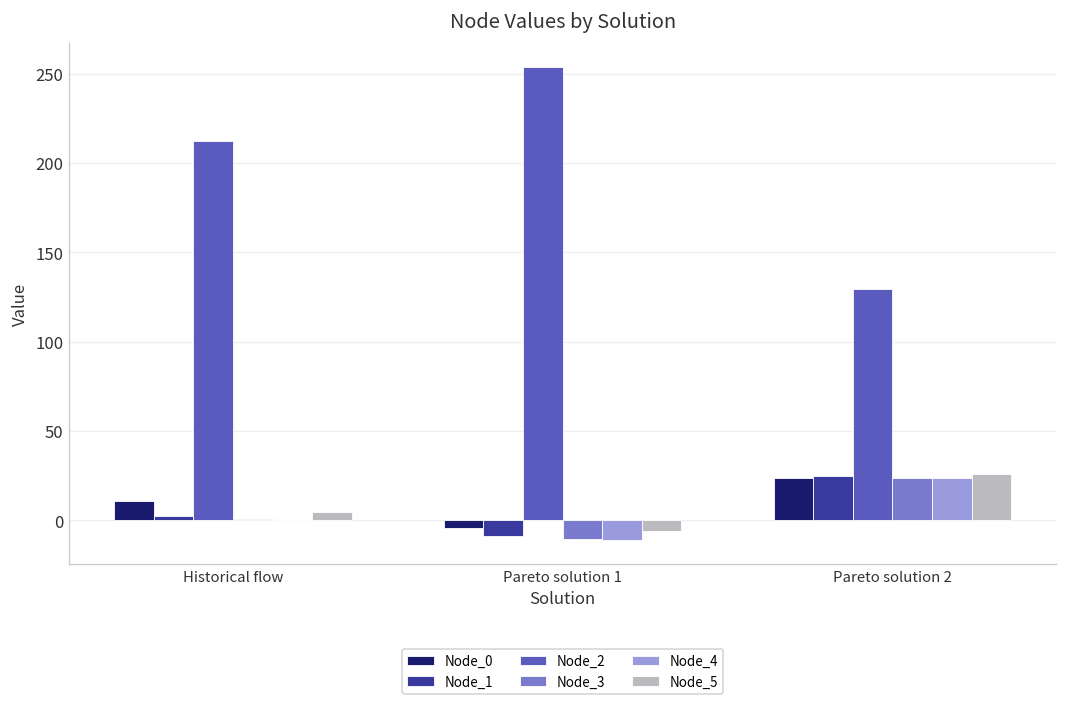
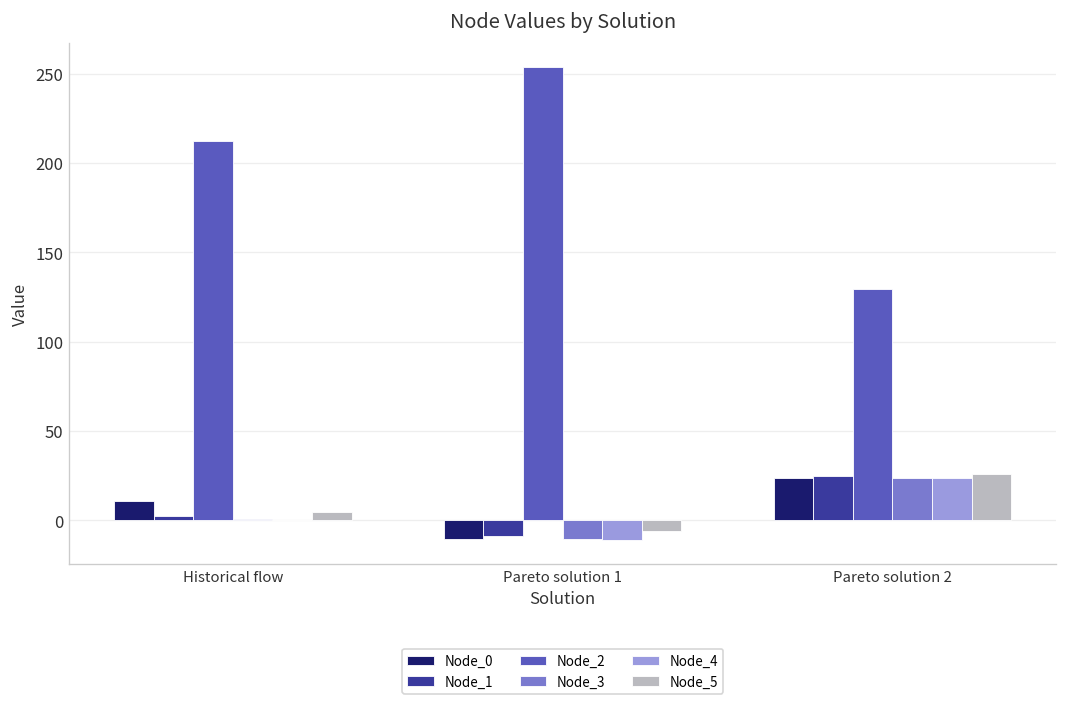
  {
    "Node_0": {
      "Historical flow": 11,
-     "Pareto solution 1": -5,
+     "Pareto solution 1": -11,
      "Pareto solution 2": 24
    }
  }
